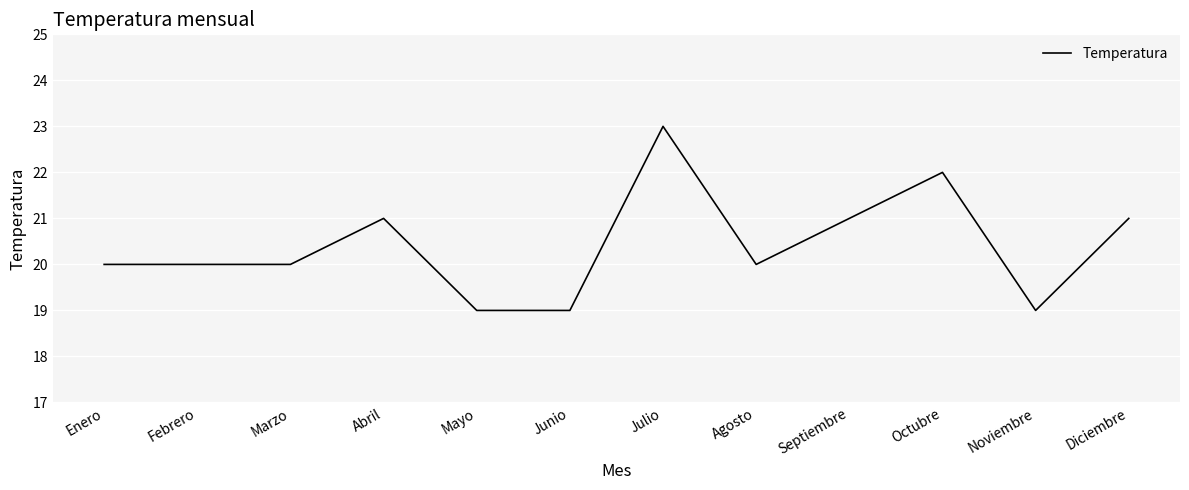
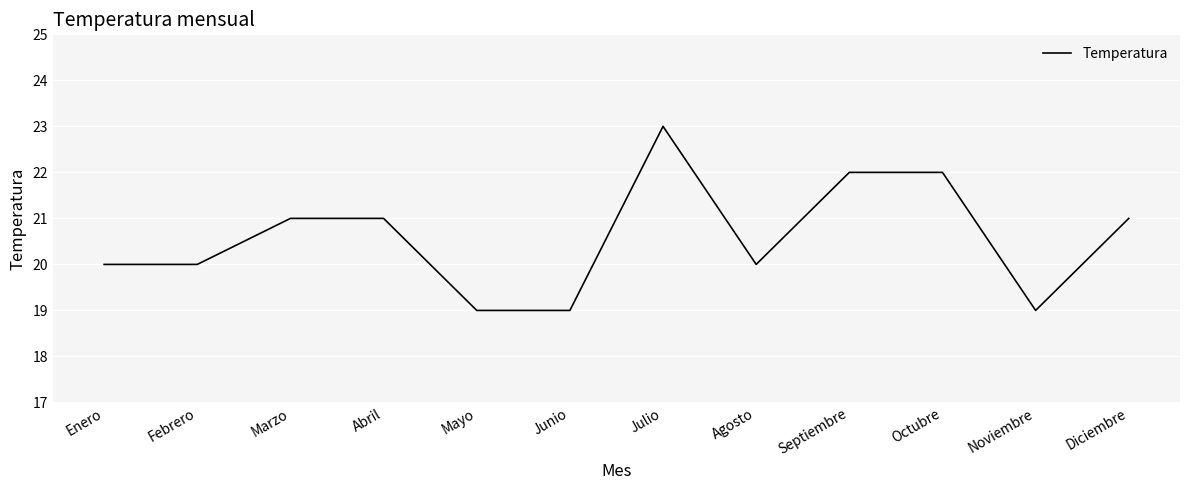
  {
    "Enero": 20,
    "Febrero": 20,
-   "Marzo": 20,
+   "Marzo": 21,
    "Abril": 21,
    "Mayo": 19,
    "Junio": 19,
    "Julio": 23,
    "Agosto": 20,
-   "Septiembre": 21,
+   "Septiembre": 22,
    "Octubre": 22,
    "Noviembre": 19,
    "Diciembre": 21
  }
